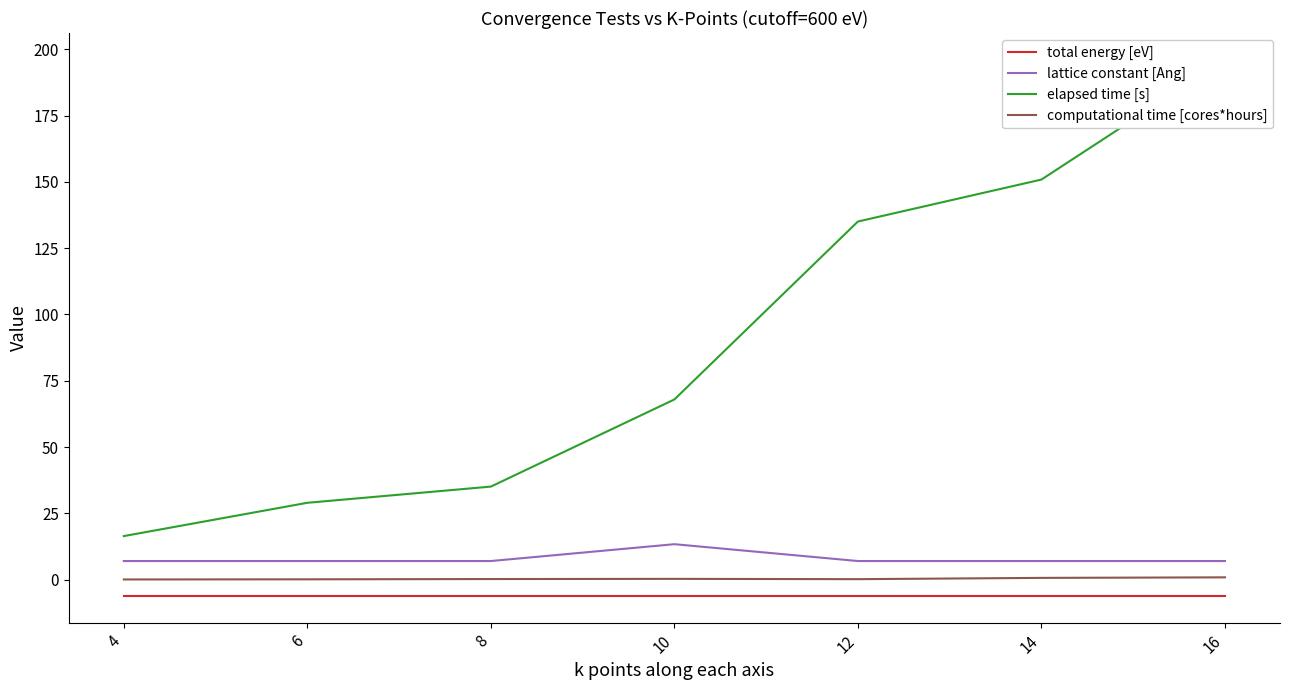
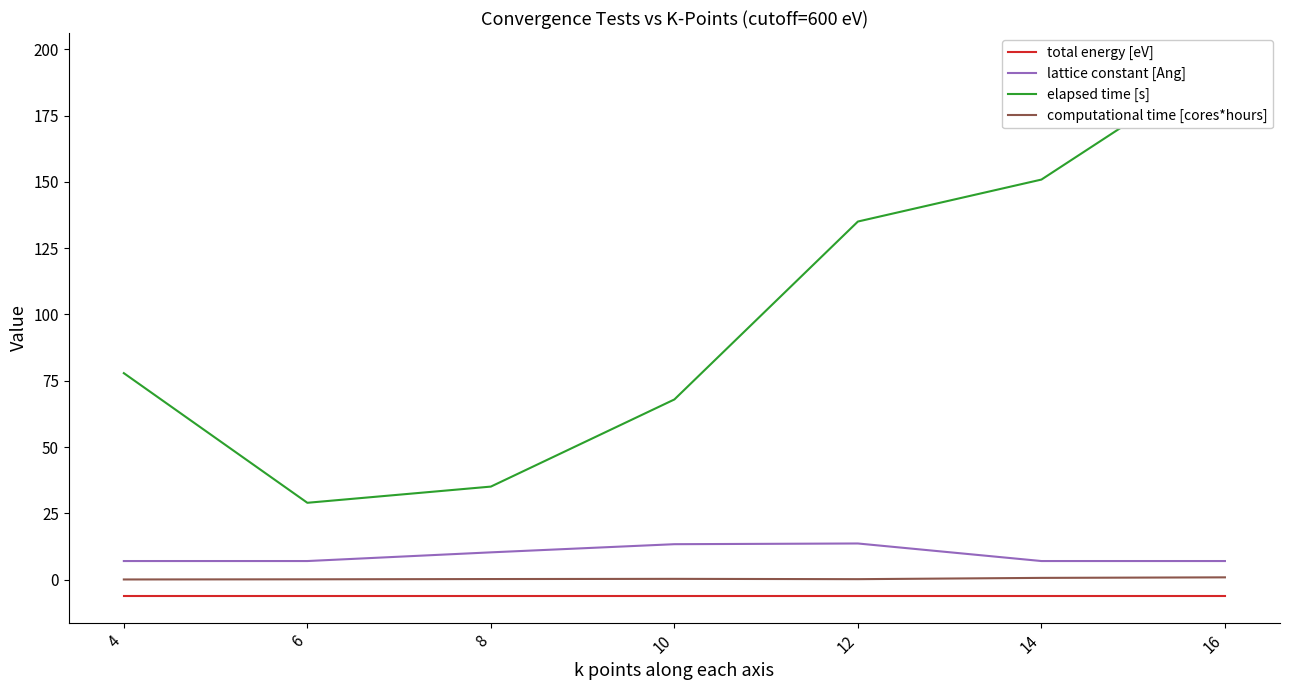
  {
    "total energy [eV]": {
      "4": -6,
      "6": -6,
      "8": -6,
      "10": -6,
      "12": -6,
      "14": -6,
      "16": -6
    },
    "lattice constant [Ang]": {
      "4": 7,
      "6": 7,
-     "8": 7,
+     "8": 10,
      "10": 13,
-     "12": 7,
+     "12": 14,
      "14": 7,
      "16": 7
    },
    "elapsed time [s]": {
-     "4": 16,
+     "4": 78,
      "6": 29,
      "8": 35,
      "10": 68,
      "12": 135,
      "14": 151
    },
    "computational time [cores*hours]": {
      "4": 0,
      "6": 0,
      "8": 0,
      "10": 0,
      "12": 0,
      "14": 1,
      "16": 1
    }
  }
